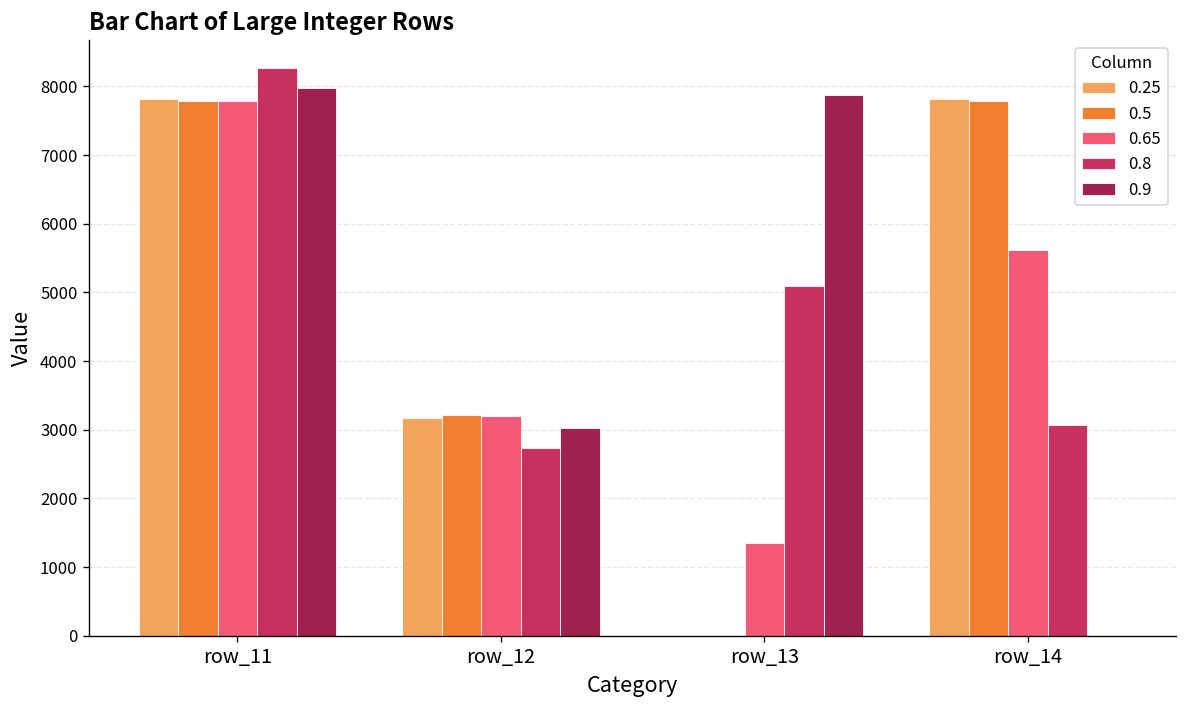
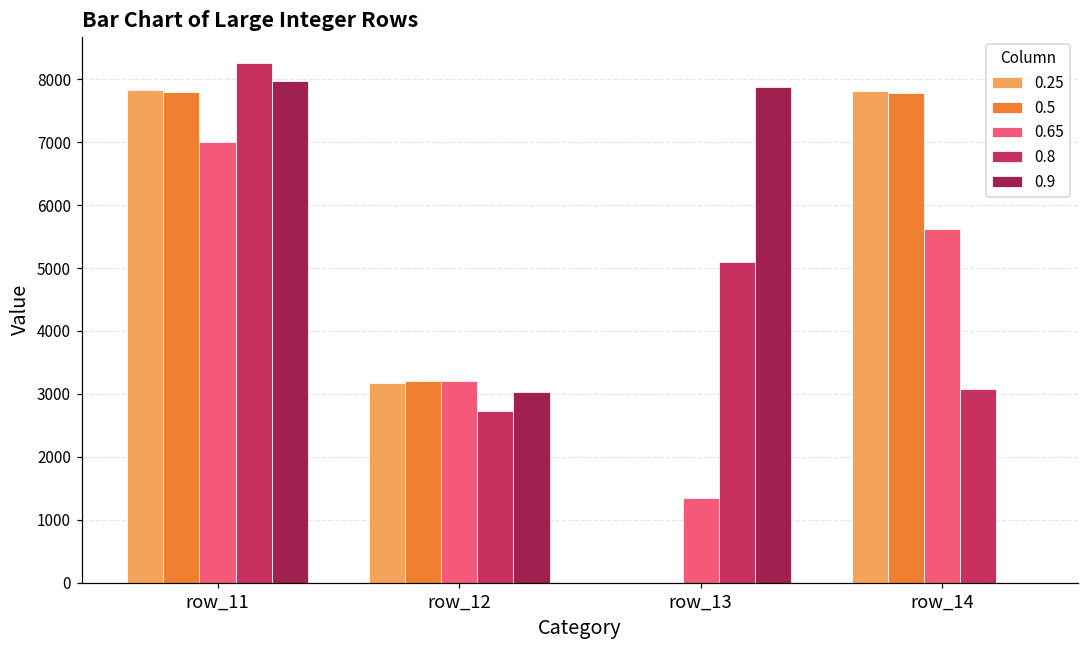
  {
    "0.65": {
-     "row_11": 7800,
+     "row_11": 7000,
      "row_12": 3200,
      "row_13": 1300,
      "row_14": 5600
    }
  }
